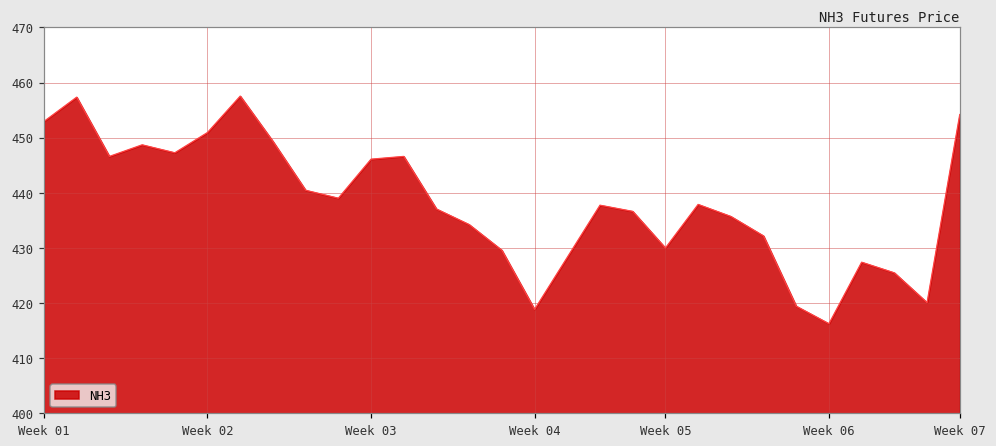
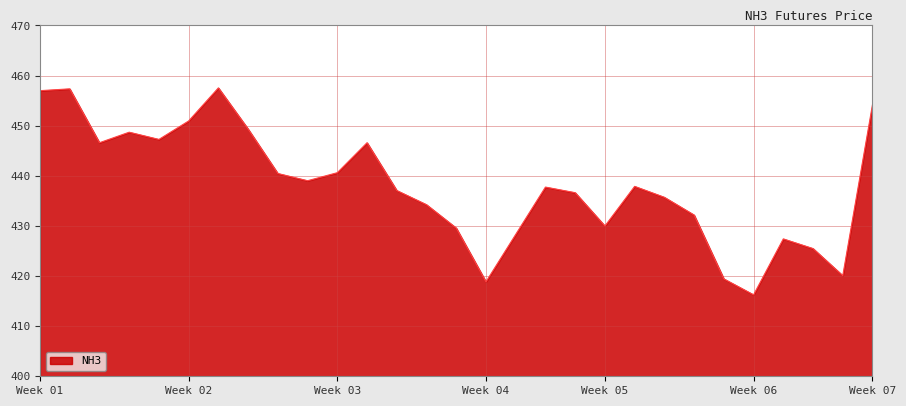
  {
-   "Week 01": 453,
+   "Week 01": 457,
    "Week 02": 451,
-   "Week 03": 446,
+   "Week 03": 441,
    "Week 04": 419,
    "Week 05": 430,
    "Week 06": 416,
    "Week 07": 454
  }
